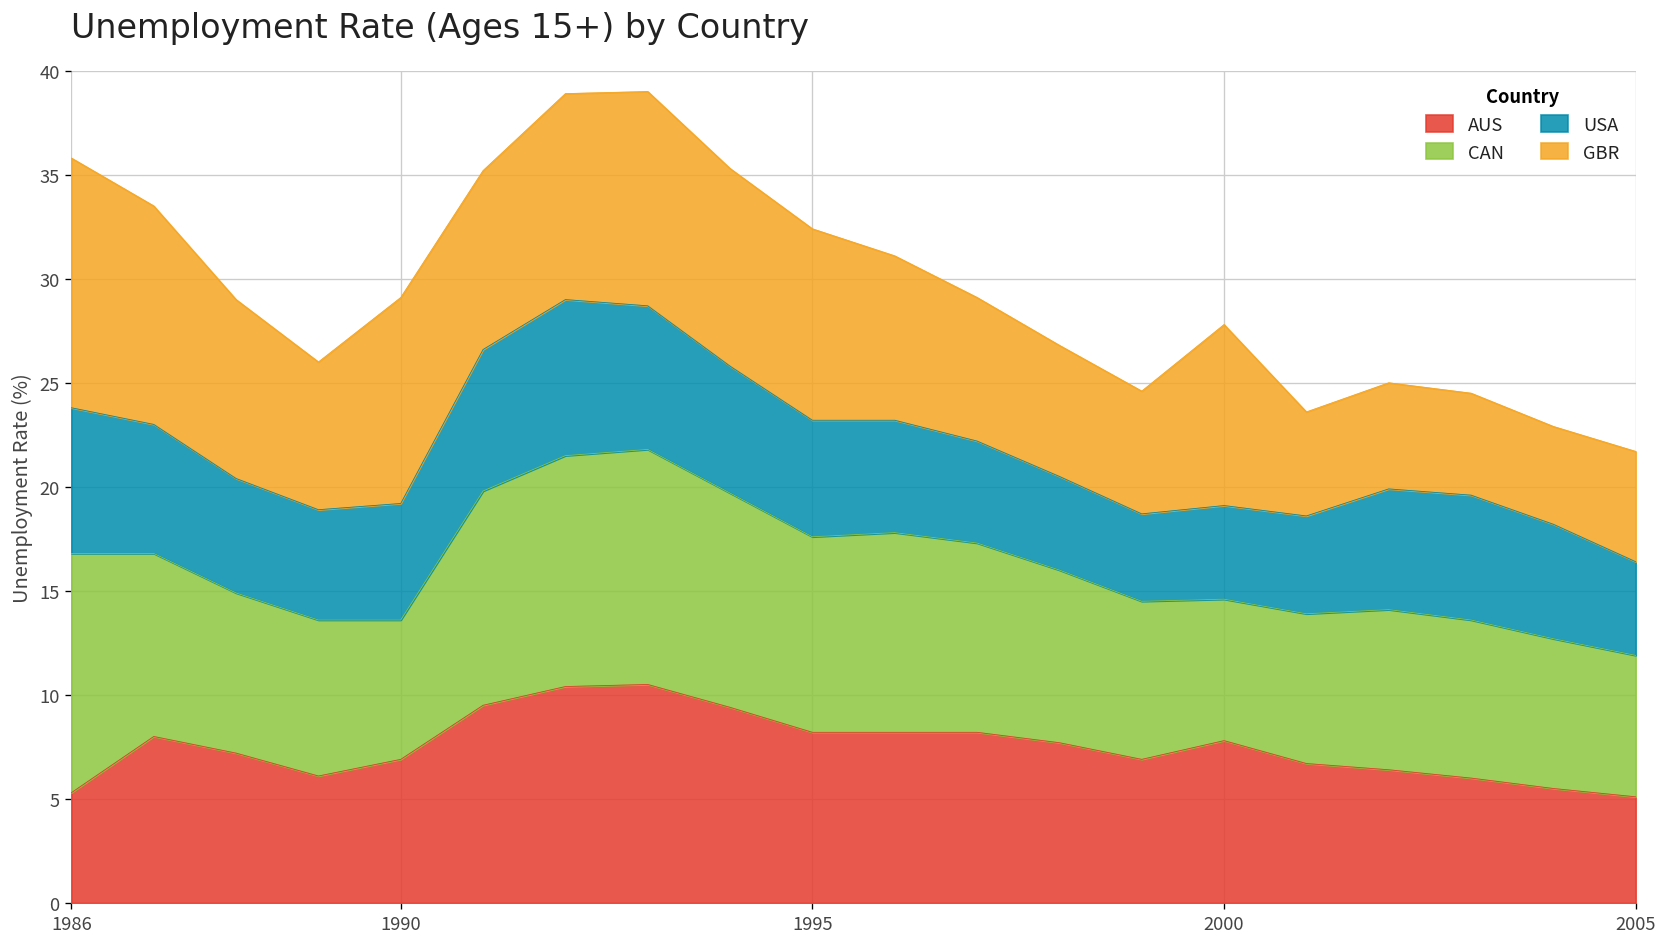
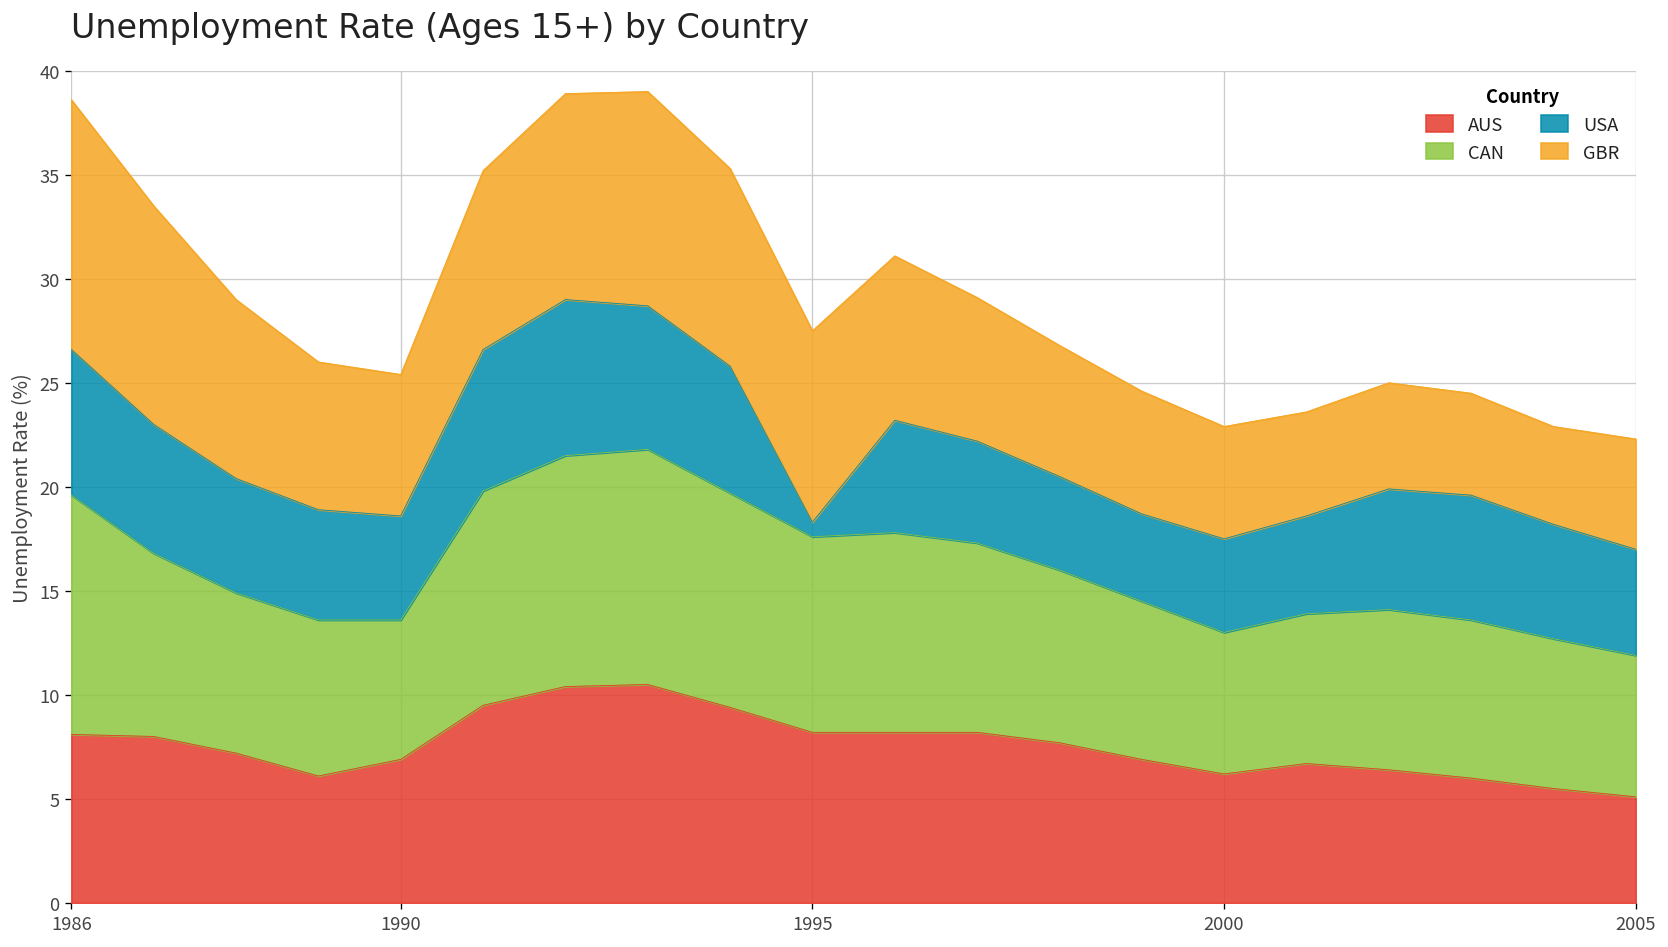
  {
    "AUS": {
-     "1986": 5.3,
+     "1986": 8.1,
      "1990": 6.9,
      "1995": 8.2,
-     "2000": 7.8,
+     "2000": 6.2,
      "2005": 5.1
    },
    "CAN": {
      "1986": 11.5,
      "1990": 6.7,
      "1995": 9.4,
      "2000": 6.8,
      "2005": 6.8
    },
    "USA": {
      "1986": 7.0,
-     "1990": 5.6,
-     "1995": 5.6,
+     "1990": 5.0,
+     "1995": 0.7,
      "2000": 4.5,
-     "2005": 4.5
+     "2005": 5.1
    },
    "GBR": {
      "1986": 12.0,
-     "1990": 9.9,
+     "1990": 6.8,
      "1995": 9.2,
-     "2000": 8.7,
+     "2000": 5.4,
      "2005": 5.3
    }
  }
